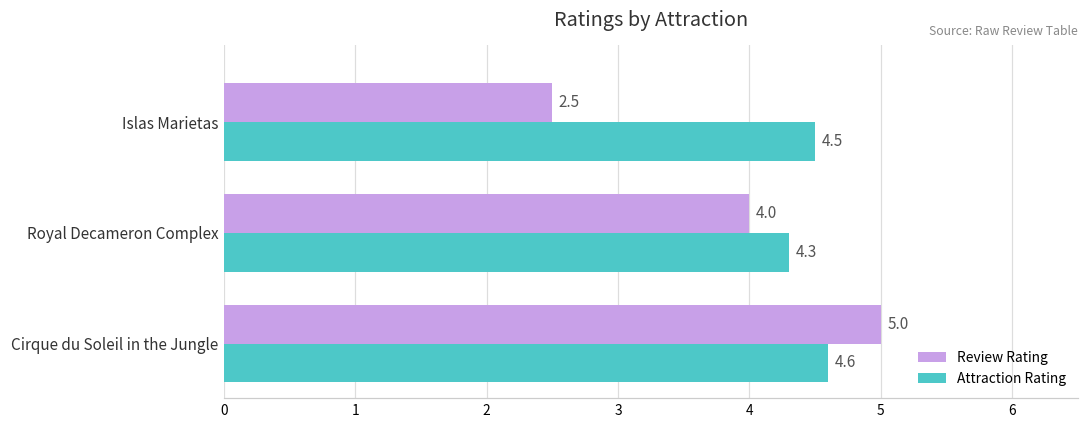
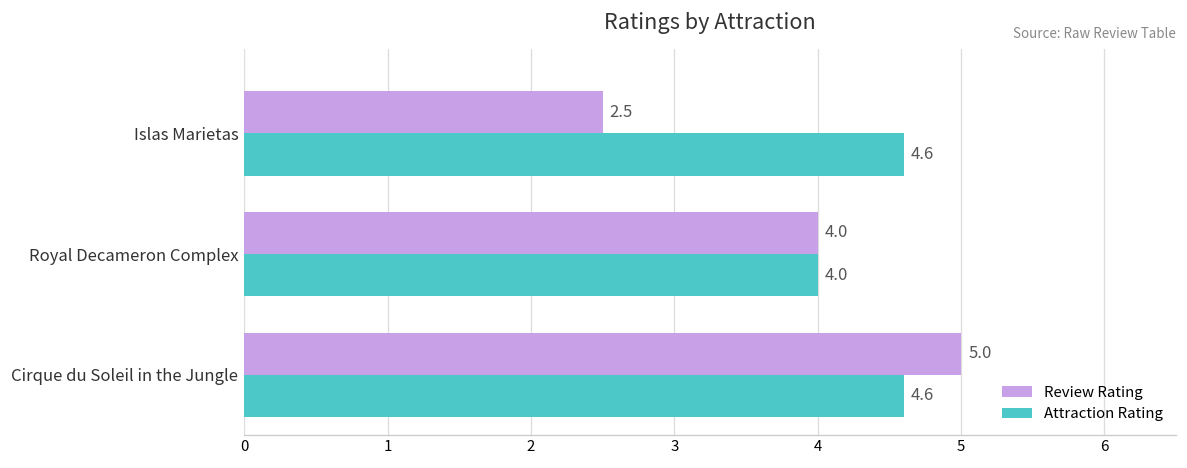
  {
    "Review Rating": {
      "Islas Marietas": 2.5,
      "Royal Decameron Complex": 4.0,
      "Cirque du Soleil in the Jungle": 5.0
    },
    "Attraction Rating": {
-     "Islas Marietas": 4.5,
-     "Royal Decameron Complex": 4.3,
+     "Islas Marietas": 4.6,
+     "Royal Decameron Complex": 4.0,
      "Cirque du Soleil in the Jungle": 4.6
    }
  }
